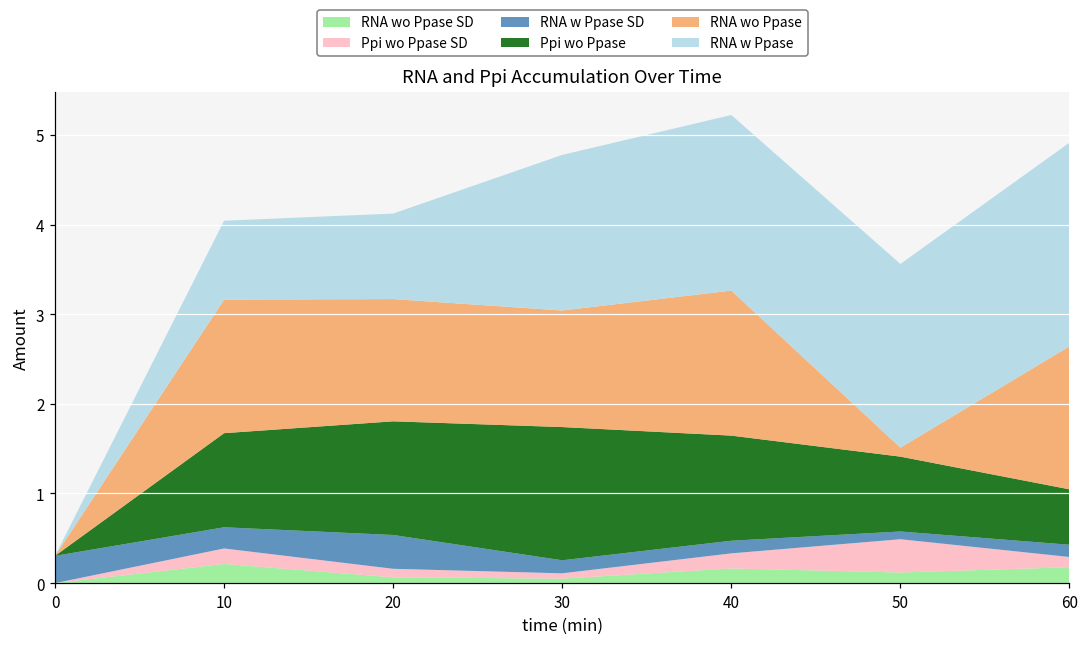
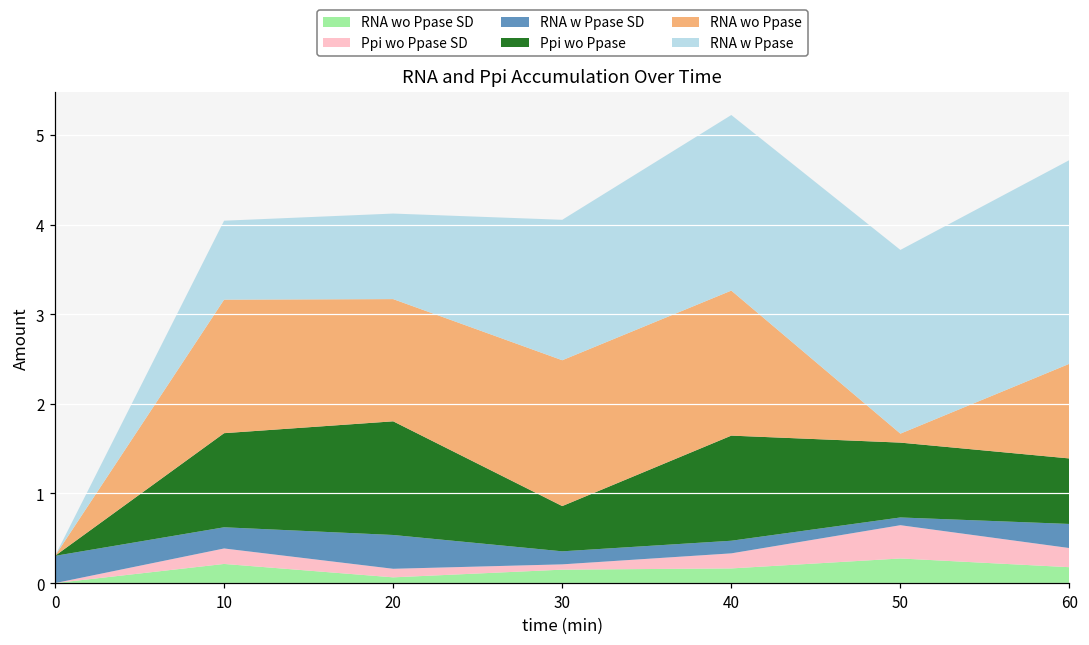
  {
    "RNA wo Ppase SD": {
      "10": 0.2,
      "20": 0.1,
-     "30": 0.1,
+     "30": 0.2,
      "40": 0.2,
-     "50": 0.1,
+     "50": 0.3,
      "60": 0.2
    },
    "Ppi wo Ppase SD": {
      "10": 0.2,
      "20": 0.1,
      "30": 0.1,
      "40": 0.2,
      "50": 0.4,
-     "60": 0.1
+     "60": 0.2
    },
    "RNA w Ppase SD": {
      "10": 0.2,
      "20": 0.4,
      "30": 0.1,
      "40": 0.1,
      "50": 0.1,
-     "60": 0.1
+     "60": 0.3
    },
    "Ppi wo Ppase": {
      "10": 1.1,
      "20": 1.3,
-     "30": 1.5,
+     "30": 0.5,
      "40": 1.2,
      "50": 0.8,
-     "60": 0.6
+     "60": 0.7
    },
    "RNA wo Ppase": {
      "10": 1.5,
      "20": 1.4,
-     "30": 1.3,
+     "30": 1.6,
      "40": 1.6,
      "50": 0.1,
-     "60": 1.6
+     "60": 1.1
    },
    "RNA w Ppase": {
      "10": 0.9,
      "20": 1.0,
-     "30": 1.7,
+     "30": 1.6,
      "40": 2.0,
      "50": 2.1,
      "60": 2.3
    }
  }
